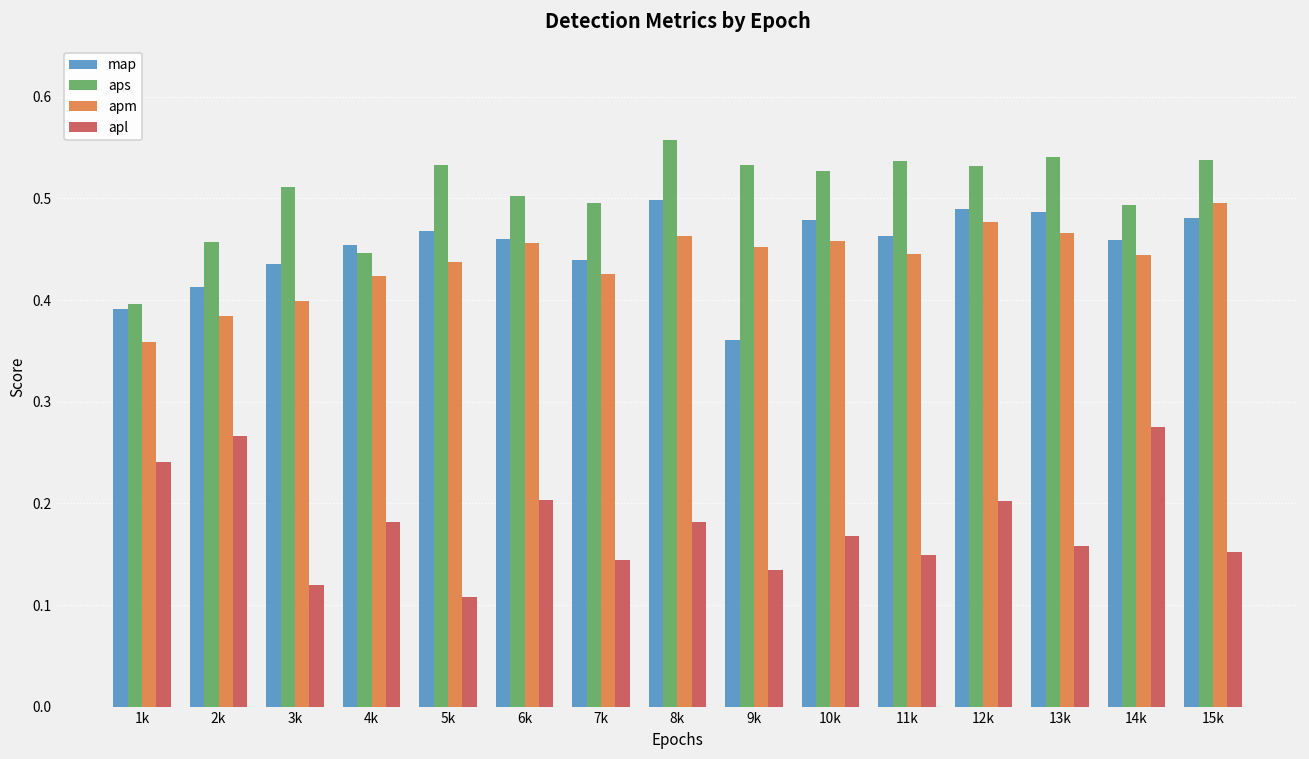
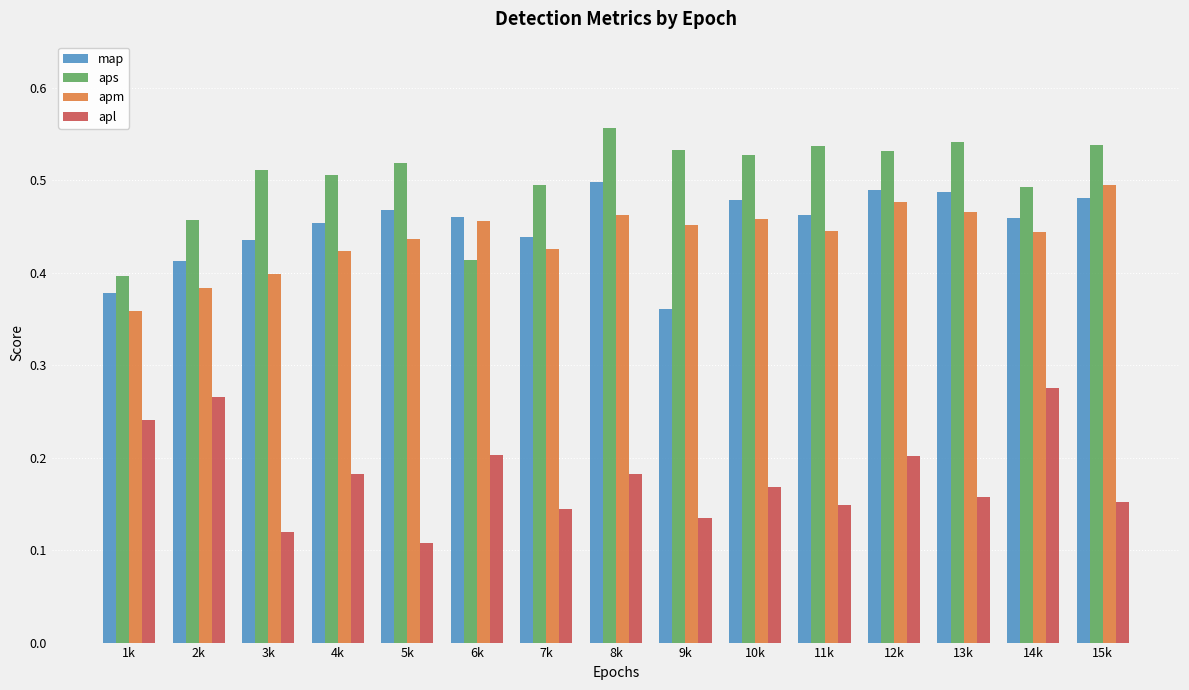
  {
    "map": {
-     "1k": 0.39,
+     "1k": 0.38,
      "2k": 0.41,
      "3k": 0.44,
      "4k": 0.45,
      "5k": 0.47,
      "6k": 0.46,
      "7k": 0.44,
      "8k": 0.50,
      "9k": 0.36,
      "10k": 0.48,
      "11k": 0.46,
      "12k": 0.49,
      "13k": 0.49,
      "14k": 0.46,
      "15k": 0.48
    },
    "aps": {
      "1k": 0.40,
      "2k": 0.46,
      "3k": 0.51,
-     "4k": 0.45,
-     "5k": 0.53,
-     "6k": 0.50,
+     "4k": 0.51,
+     "5k": 0.52,
+     "6k": 0.41,
      "7k": 0.50,
      "8k": 0.56,
      "9k": 0.53,
      "10k": 0.53,
      "11k": 0.54,
      "12k": 0.53,
      "13k": 0.54,
      "14k": 0.49,
      "15k": 0.54
    }
  }
